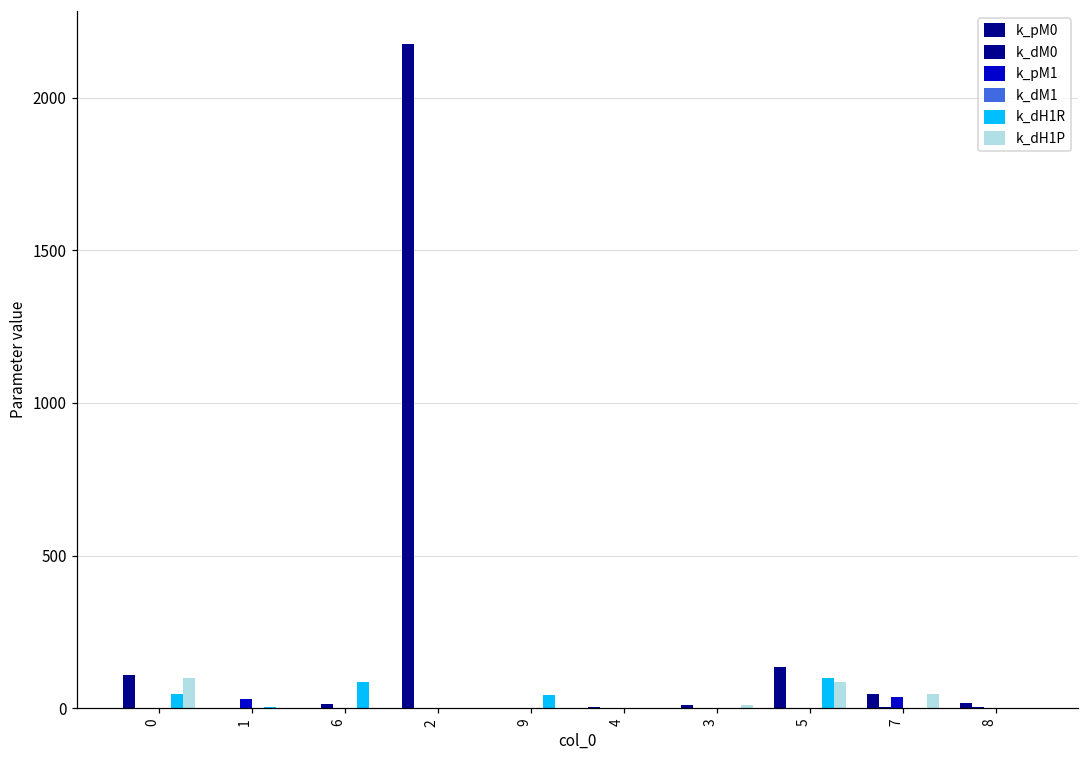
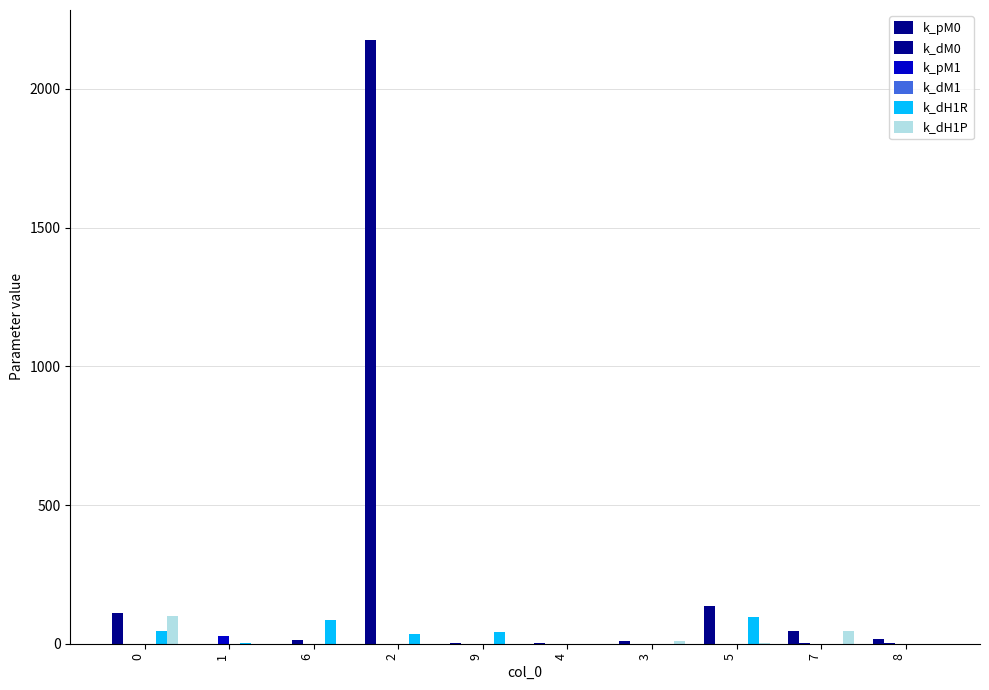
  {
    "k_pM1": {
      "1": 30,
-     "7": 40
+     "7": 0
    },
    "k_dH1R": {
      "0": 50,
      "6": 80,
-     "2": 0,
+     "2": 30,
      "9": 40,
      "5": 100
    },
    "k_dH1P": {
      "0": 100,
      "3": 10,
-     "5": 90,
+     "5": 0,
      "7": 50
    }
  }
